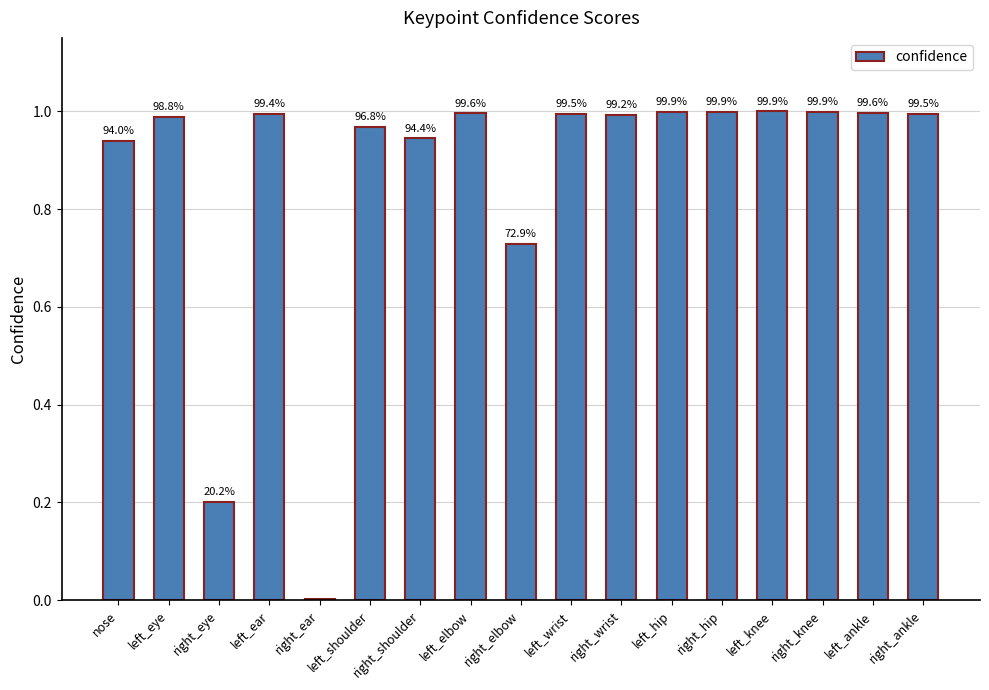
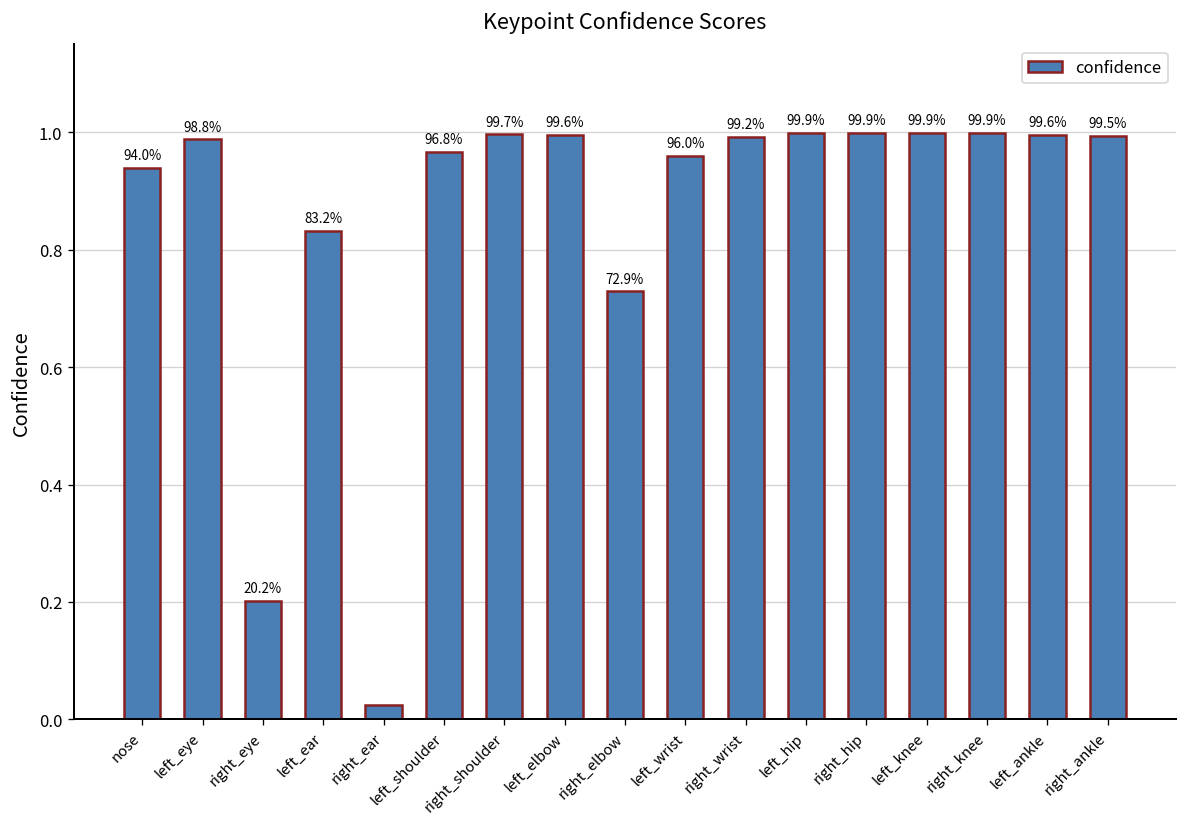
  {
    "nose": "94.0%",
    "left_eye": "98.8%",
    "right_eye": "20.2%",
-   "left_ear": "99.4%",
-   "right_ear": "0.00",
+   "left_ear": "83.2%",
+   "right_ear": "0.02",
    "left_shoulder": "96.8%",
-   "right_shoulder": "94.4%",
+   "right_shoulder": "99.7%",
    "left_elbow": "99.6%",
    "right_elbow": "72.9%",
-   "left_wrist": "99.5%",
+   "left_wrist": "96.0%",
    "right_wrist": "99.2%",
    "left_hip": "99.9%",
    "right_hip": "99.9%",
    "left_knee": "99.9%",
    "right_knee": "99.9%",
    "left_ankle": "99.6%",
    "right_ankle": "99.5%"
  }
